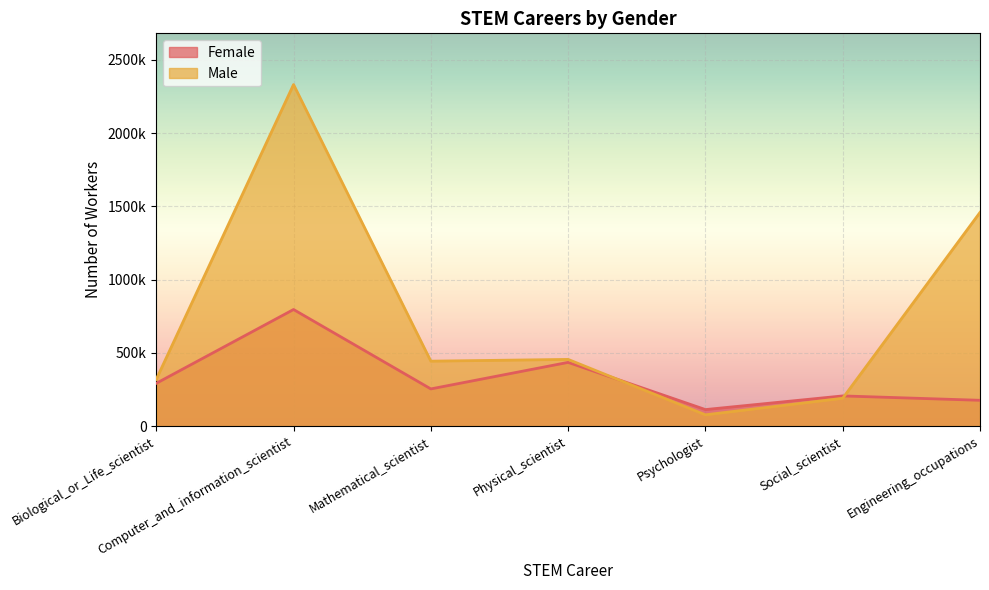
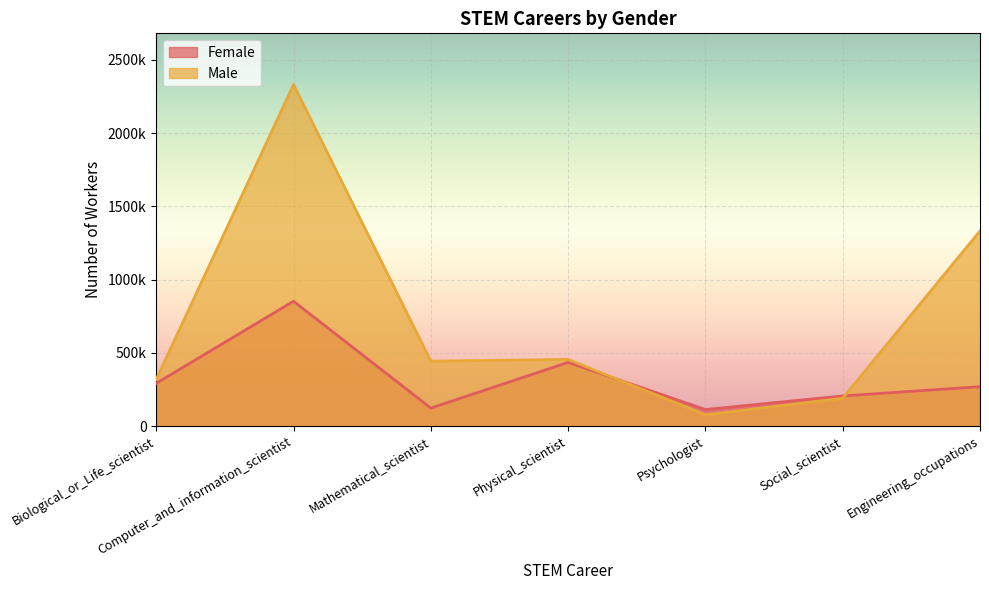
  {
    "Female": {
      "Biological_or_Life_scientist": 290000,
-     "Computer_and_information_scientist": 800000,
-     "Mathematical_scientist": 250000,
+     "Computer_and_information_scientist": 850000,
+     "Mathematical_scientist": 120000,
      "Physical_scientist": 440000,
      "Psychologist": 110000,
-     "Engineering_occupations": 180000
+     "Engineering_occupations": 270000
    },
    "Male": {
      "Biological_or_Life_scientist": 320000,
      "Computer_and_information_scientist": 2330000,
      "Mathematical_scientist": 440000,
      "Physical_scientist": 460000,
      "Psychologist": 80000,
-     "Engineering_occupations": 1460000
+     "Engineering_occupations": 1330000
    }
  }
